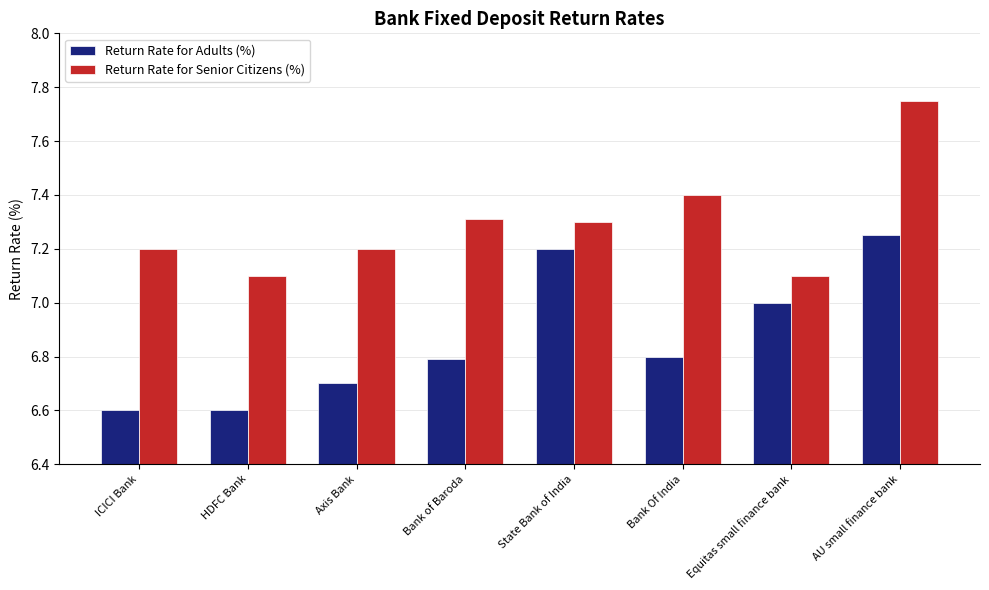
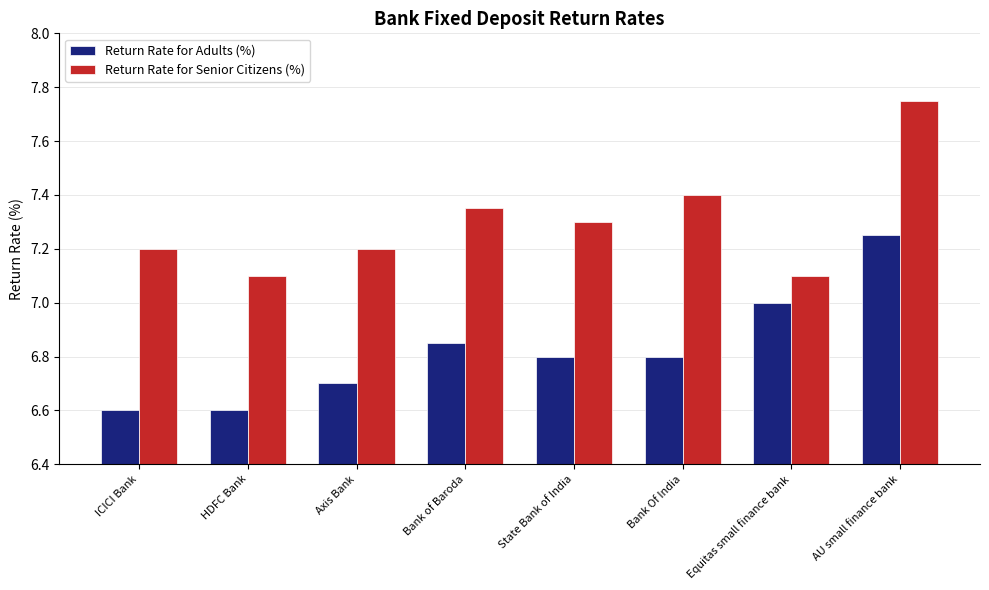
  {
    "Return Rate for Adults (%)": {
      "ICICI Bank": 6.60,
      "HDFC Bank": 6.60,
      "Axis Bank": 6.70,
-     "Bank of Baroda": 6.79,
-     "State Bank of India": 7.2,
+     "Bank of Baroda": 6.85,
+     "State Bank of India": 6.8,
      "Bank Of India": 6.80,
      "Equitas small finance bank": 7.00,
      "AU small finance bank": 7.25
    },
    "Return Rate for Senior Citizens (%)": {
      "ICICI Bank": 7.20,
      "HDFC Bank": 7.10,
      "Axis Bank": 7.20,
-     "Bank of Baroda": 7.31,
+     "Bank of Baroda": 7.35,
      "State Bank of India": 7.30,
      "Bank Of India": 7.40,
      "Equitas small finance bank": 7.10,
      "AU small finance bank": 7.75
    }
  }
